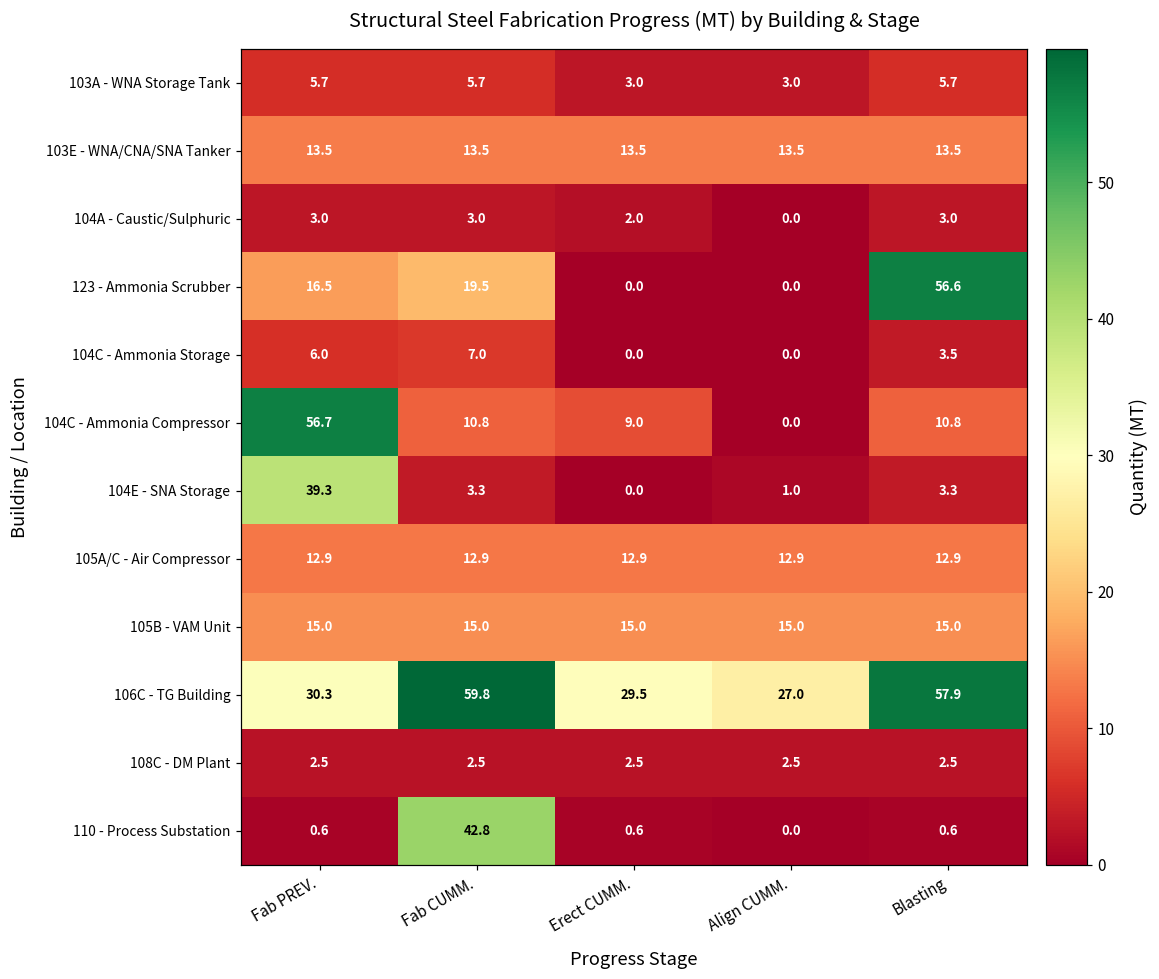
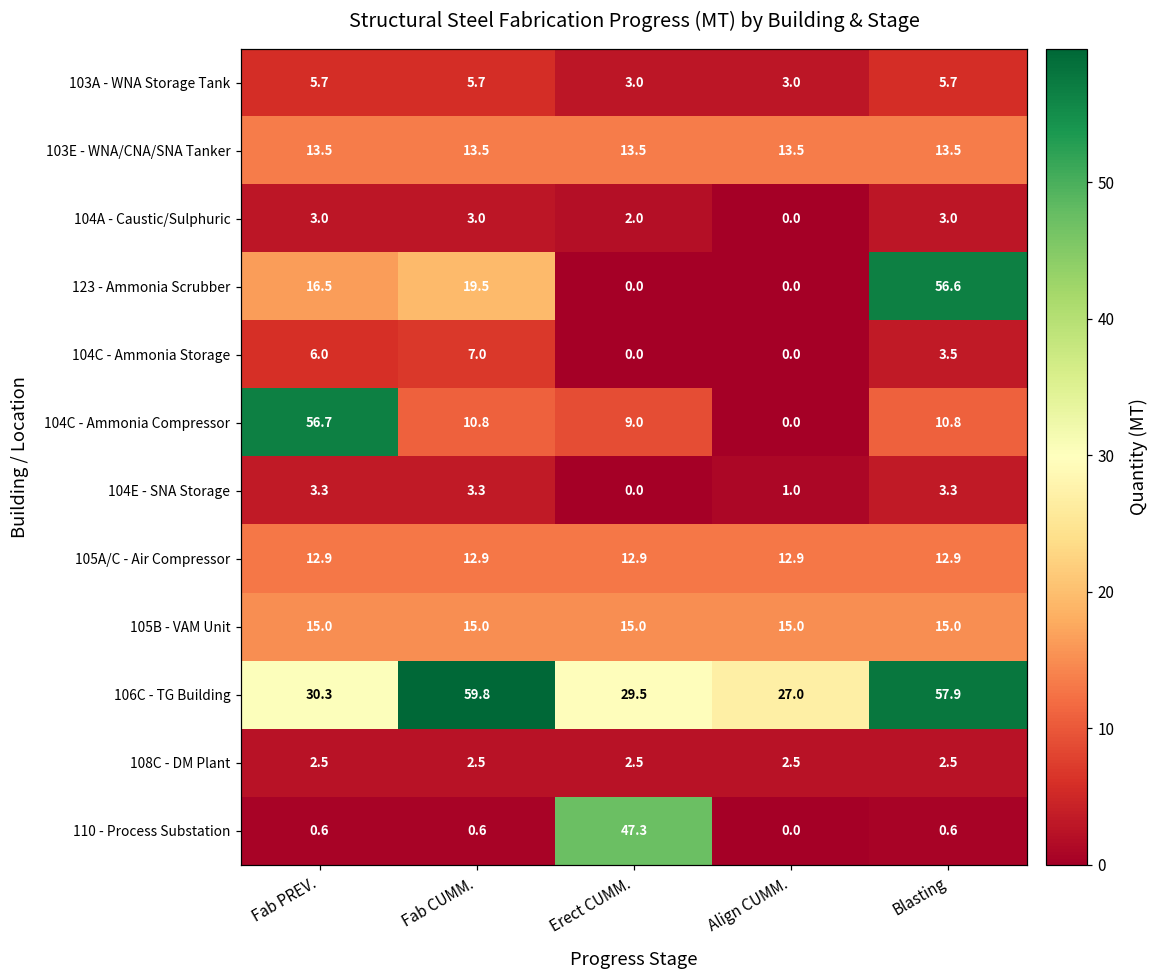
  {
    "103A - WNA Storage Tank": {
      "Fab PREV.": 5.7,
      "Fab CUMM.": 5.7,
      "Erect CUMM.": 3.0,
      "Align CUMM.": 3.0,
      "Blasting": 5.7
    },
    "103E - WNA/CNA/SNA Tanker": {
      "Fab PREV.": 13.5,
      "Fab CUMM.": 13.5,
      "Erect CUMM.": 13.5,
      "Align CUMM.": 13.5,
      "Blasting": 13.5
    },
    "104A - Caustic/Sulphuric": {
      "Fab PREV.": 3.0,
      "Fab CUMM.": 3.0,
      "Erect CUMM.": 2.0,
      "Align CUMM.": 0.0,
      "Blasting": 3.0
    },
    "123 - Ammonia Scrubber": {
      "Fab PREV.": 16.5,
      "Fab CUMM.": 19.5,
      "Erect CUMM.": 0.0,
      "Align CUMM.": 0.0,
      "Blasting": 56.6
    },
    "104C - Ammonia Storage": {
      "Fab PREV.": 6.0,
      "Fab CUMM.": 7.0,
      "Erect CUMM.": 0.0,
      "Align CUMM.": 0.0,
      "Blasting": 3.5
    },
    "104C - Ammonia Compressor": {
      "Fab PREV.": 56.7,
      "Fab CUMM.": 10.8,
      "Erect CUMM.": 9.0,
      "Align CUMM.": 0.0,
      "Blasting": 10.8
    },
    "104E - SNA Storage": {
-     "Fab PREV.": 39.3,
+     "Fab PREV.": 3.3,
      "Fab CUMM.": 3.3,
      "Erect CUMM.": 0.0,
      "Align CUMM.": 1.0,
      "Blasting": 3.3
    },
    "105A/C - Air Compressor": {
      "Fab PREV.": 12.9,
      "Fab CUMM.": 12.9,
      "Erect CUMM.": 12.9,
      "Align CUMM.": 12.9,
      "Blasting": 12.9
    },
    "105B - VAM Unit": {
      "Fab PREV.": 15.0,
      "Fab CUMM.": 15.0,
      "Erect CUMM.": 15.0,
      "Align CUMM.": 15.0,
      "Blasting": 15.0
    },
    "106C - TG Building": {
      "Fab PREV.": 30.3,
      "Fab CUMM.": 59.8,
      "Erect CUMM.": 29.5,
      "Align CUMM.": 27.0,
      "Blasting": 57.9
    },
    "108C - DM Plant": {
      "Fab PREV.": 2.5,
      "Fab CUMM.": 2.5,
      "Erect CUMM.": 2.5,
      "Align CUMM.": 2.5,
      "Blasting": 2.5
    },
    "110 - Process Substation": {
      "Fab PREV.": 0.6,
-     "Fab CUMM.": 42.8,
-     "Erect CUMM.": 0.6,
+     "Fab CUMM.": 0.6,
+     "Erect CUMM.": 47.3,
      "Align CUMM.": 0.0,
      "Blasting": 0.6
    }
  }
